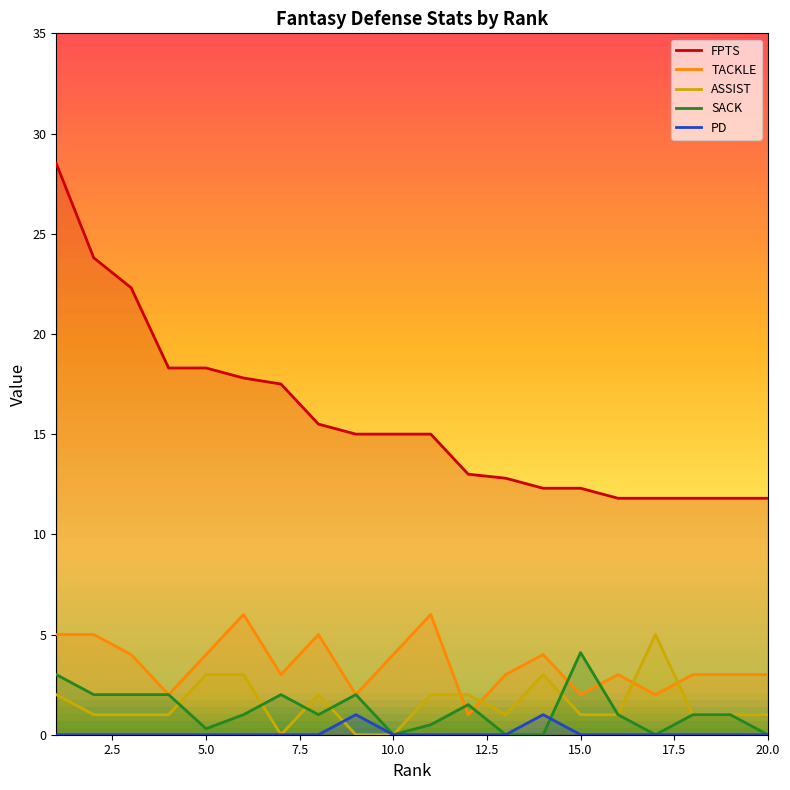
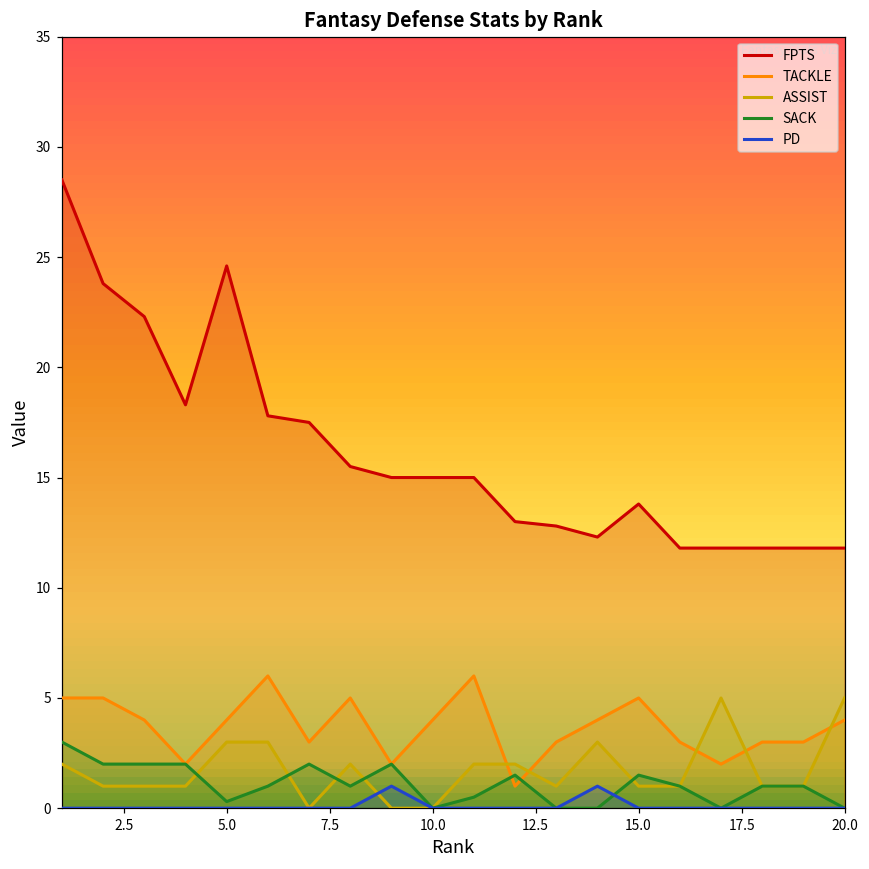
  {
    "FPTS": {
-     "5.0": 18.3,
+     "5.0": 24.6,
      "10.0": 15.0,
-     "15.0": 12.3,
+     "15.0": 13.8,
      "20.0": 11.8
    },
    "TACKLE": {
      "5.0": 4,
      "10.0": 4,
-     "15.0": 2,
-     "20.0": 3
+     "15.0": 5,
+     "20.0": 4
    },
    "ASSIST": {
      "5.0": 3,
      "15.0": 1,
-     "20.0": 1
+     "20.0": 5
    },
    "SACK": {
      "5.0": 0.3,
-     "15.0": 4.1
+     "15.0": 1.5
    },
    "PD": {
      "5.0": 0.0,
      "15.0": 0.0
    }
  }
